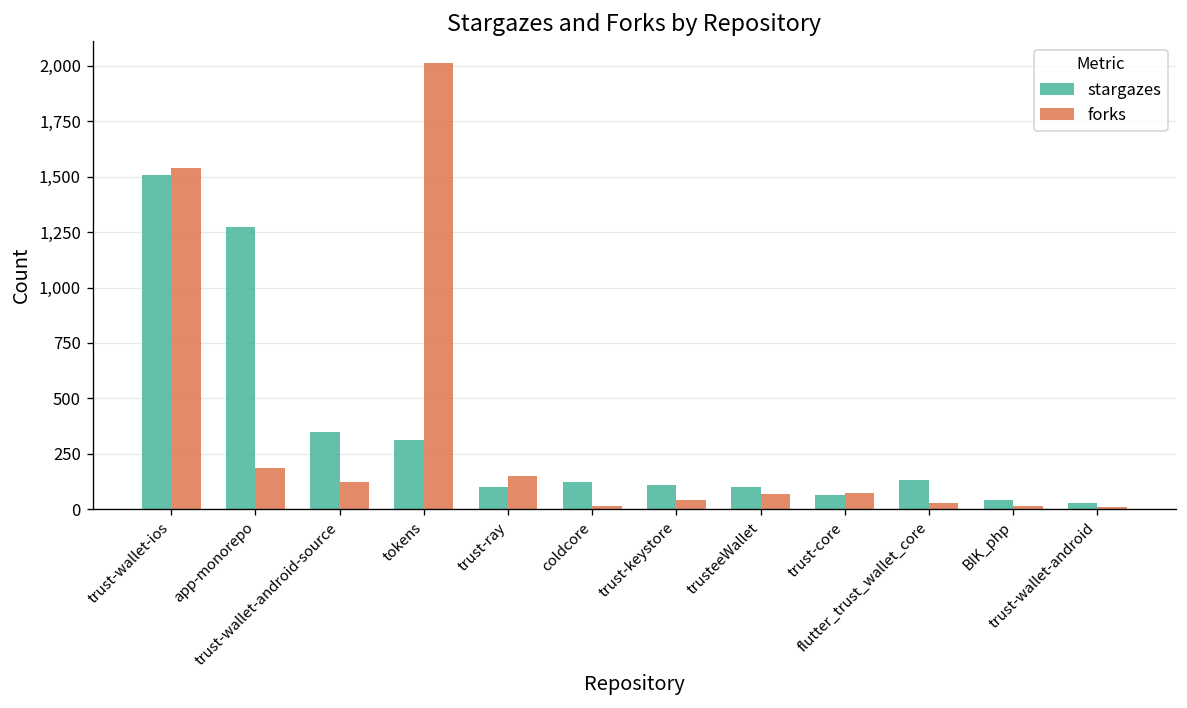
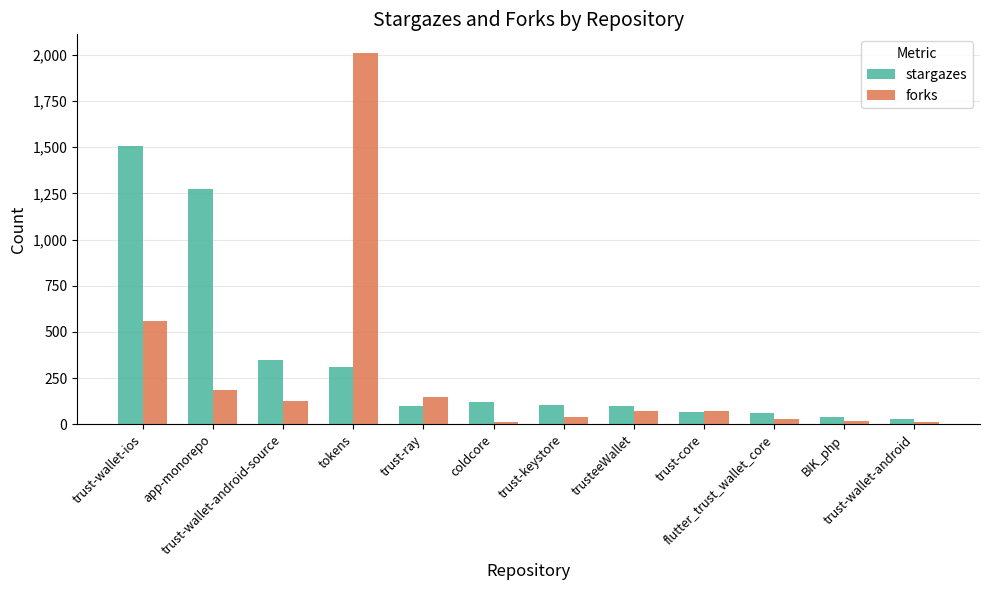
  {
    "stargazes": {
      "trust-wallet-ios": "1,510",
      "app-monorepo": "1,280",
      "trust-wallet-android-source": "350",
      "tokens": "310",
      "trust-ray": "100",
      "coldcore": "120",
      "trust-keystore": "110",
      "trusteeWallet": "100",
      "trust-core": "70",
-     "flutter_trust_wallet_core": "130",
+     "flutter_trust_wallet_core": "60",
      "BIK_php": "40",
      "trust-wallet-android": "30"
    },
    "forks": {
-     "trust-wallet-ios": "1,540",
+     "trust-wallet-ios": "560",
      "app-monorepo": "190",
      "trust-wallet-android-source": "120",
      "tokens": "2,010",
      "trust-ray": "150",
      "trust-keystore": "40",
      "trusteeWallet": "70",
      "trust-core": "70",
      "flutter_trust_wallet_core": "30",
      "BIK_php": "20"
    }
  }
